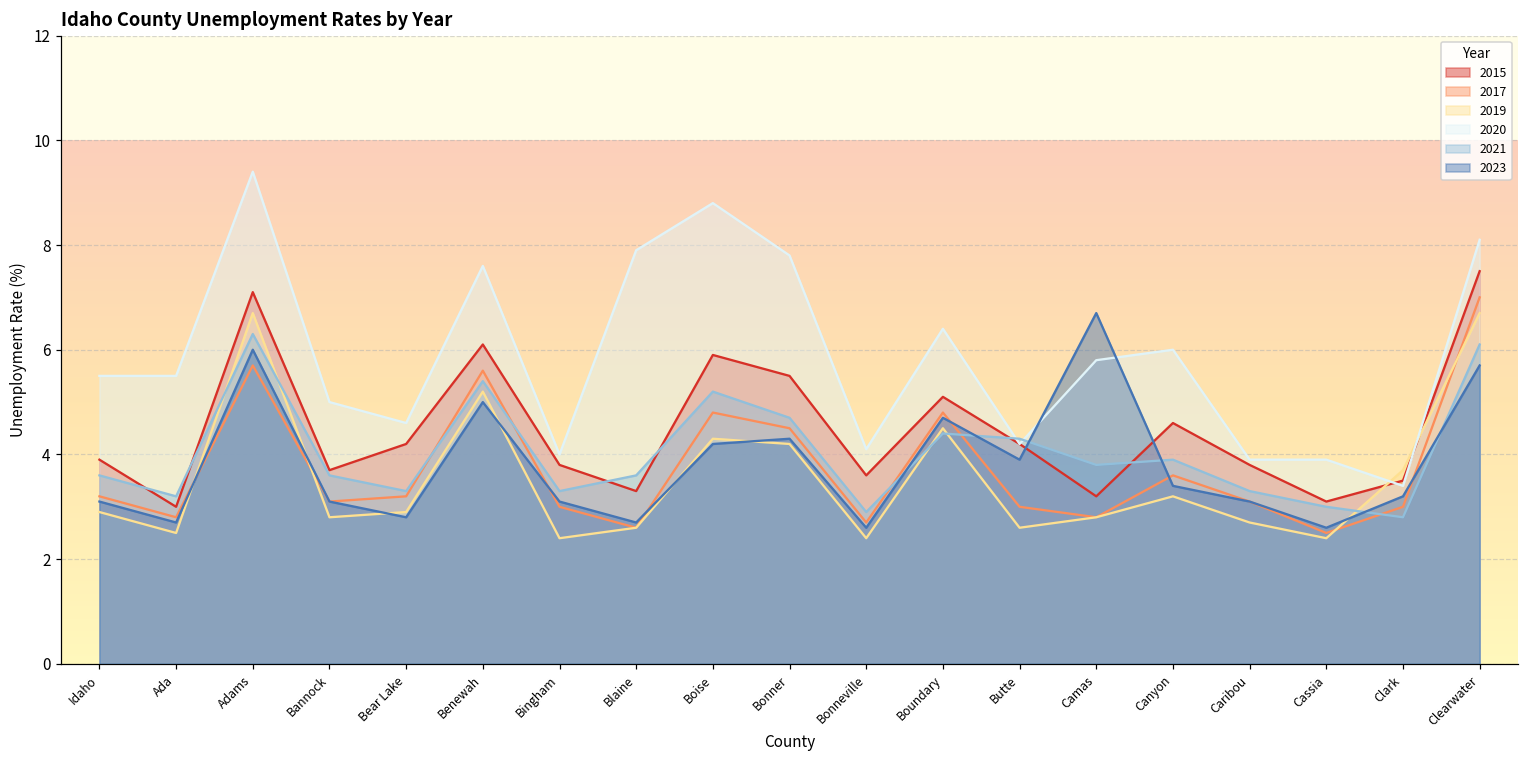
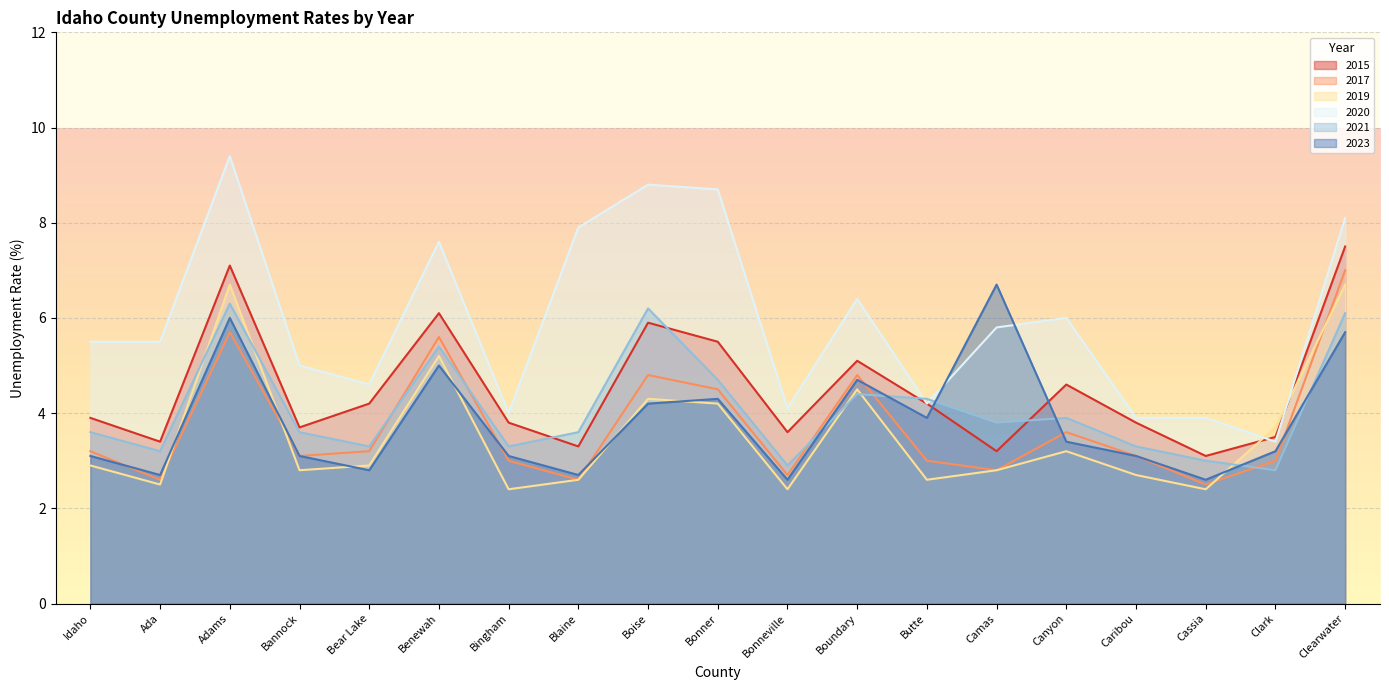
  {
    "2015": {
      "Idaho": 3.9,
-     "Ada": 3.0,
+     "Ada": 3.4,
      "Adams": 7.1,
      "Bannock": 3.7,
      "Bear Lake": 4.2,
      "Benewah": 6.1,
      "Bingham": 3.8,
      "Blaine": 3.3,
      "Boise": 5.9,
      "Bonner": 5.5,
      "Bonneville": 3.6,
      "Boundary": 5.1,
      "Camas": 3.2,
      "Canyon": 4.6,
      "Caribou": 3.8,
      "Cassia": 3.1,
      "Clark": 3.5,
      "Clearwater": 7.5
    },
    "2017": {
      "Idaho": 3.2,
-     "Ada": 2.8,
+     "Ada": 2.6,
      "Adams": 5.7,
      "Bear Lake": 3.2,
      "Benewah": 5.6,
      "Bingham": 3.0,
      "Boise": 4.8,
      "Bonner": 4.5,
      "Bonneville": 2.7,
      "Boundary": 4.8,
      "Butte": 3.0,
      "Canyon": 3.6,
      "Cassia": 2.5,
      "Clark": 3.0,
      "Clearwater": 7.0
    },
    "2019": {
      "Idaho": 2.9,
      "Ada": 2.5,
      "Adams": 6.7,
      "Bannock": 2.8,
      "Bear Lake": 2.9,
      "Benewah": 5.2,
      "Bingham": 2.4,
      "Boise": 4.3,
      "Bonner": 4.2,
      "Bonneville": 2.4,
      "Boundary": 4.5,
      "Butte": 2.6,
      "Canyon": 3.2,
      "Caribou": 2.7,
      "Cassia": 2.4,
      "Clark": 3.7,
      "Clearwater": 6.7
    },
    "2020": {
      "Idaho": 5.5,
      "Ada": 5.5,
      "Adams": 9.4,
      "Bannock": 5.0,
      "Bear Lake": 4.6,
      "Benewah": 7.6,
      "Bingham": 4.0,
      "Blaine": 7.9,
      "Boise": 8.8,
-     "Bonner": 7.8,
+     "Bonner": 8.7,
      "Bonneville": 4.1,
      "Boundary": 6.4,
      "Camas": 5.8,
      "Canyon": 6.0,
      "Caribou": 3.9,
      "Cassia": 3.9,
      "Clark": 3.4,
      "Clearwater": 8.1
    },
    "2021": {
      "Idaho": 3.6,
      "Ada": 3.2,
      "Adams": 6.3,
      "Bannock": 3.6,
      "Bear Lake": 3.3,
      "Benewah": 5.4,
      "Bingham": 3.3,
      "Blaine": 3.6,
-     "Boise": 5.2,
+     "Boise": 6.2,
      "Bonner": 4.7,
      "Bonneville": 2.9,
      "Boundary": 4.4,
      "Butte": 4.3,
      "Camas": 3.8,
      "Canyon": 3.9,
      "Caribou": 3.3,
      "Cassia": 3.0,
      "Clark": 2.8,
      "Clearwater": 6.1
    },
    "2023": {
      "Idaho": 3.1,
      "Ada": 2.7,
      "Adams": 6.0,
      "Bear Lake": 2.8,
      "Benewah": 5.0,
      "Bingham": 3.1,
      "Blaine": 2.7,
      "Boise": 4.2,
      "Bonner": 4.3,
      "Bonneville": 2.6,
      "Boundary": 4.7,
      "Butte": 3.9,
      "Camas": 6.7,
      "Canyon": 3.4,
      "Cassia": 2.6,
      "Clark": 3.2,
      "Clearwater": 5.7
    }
  }
